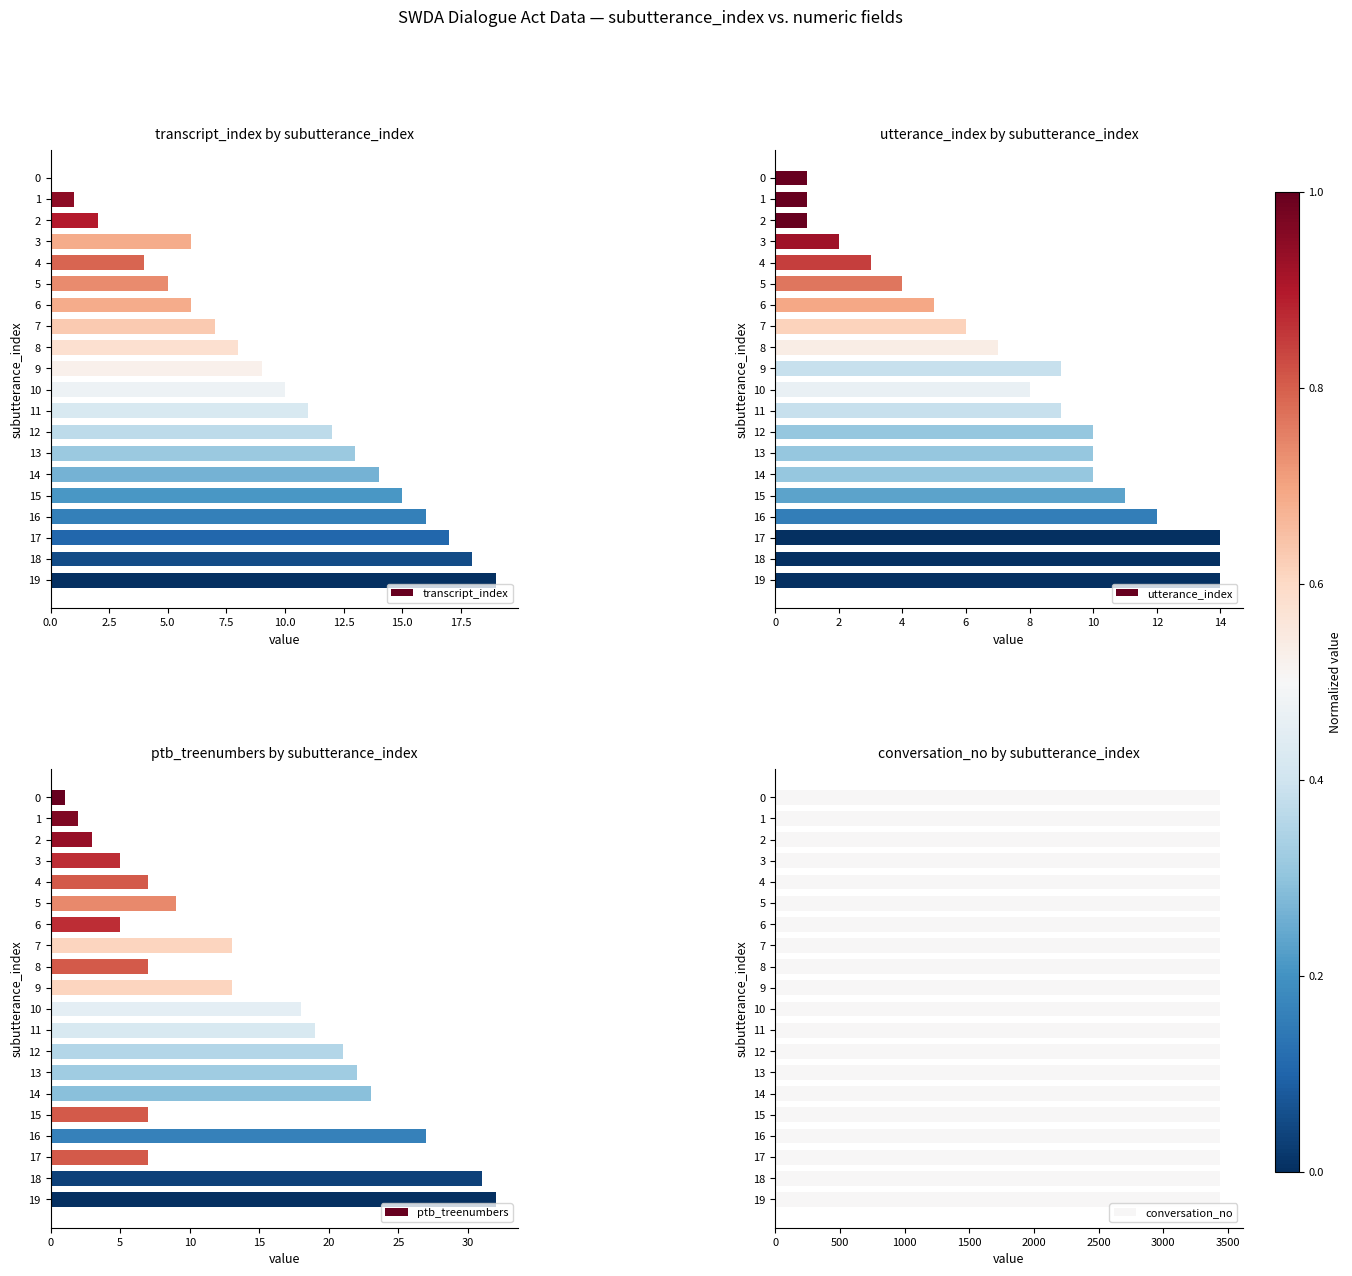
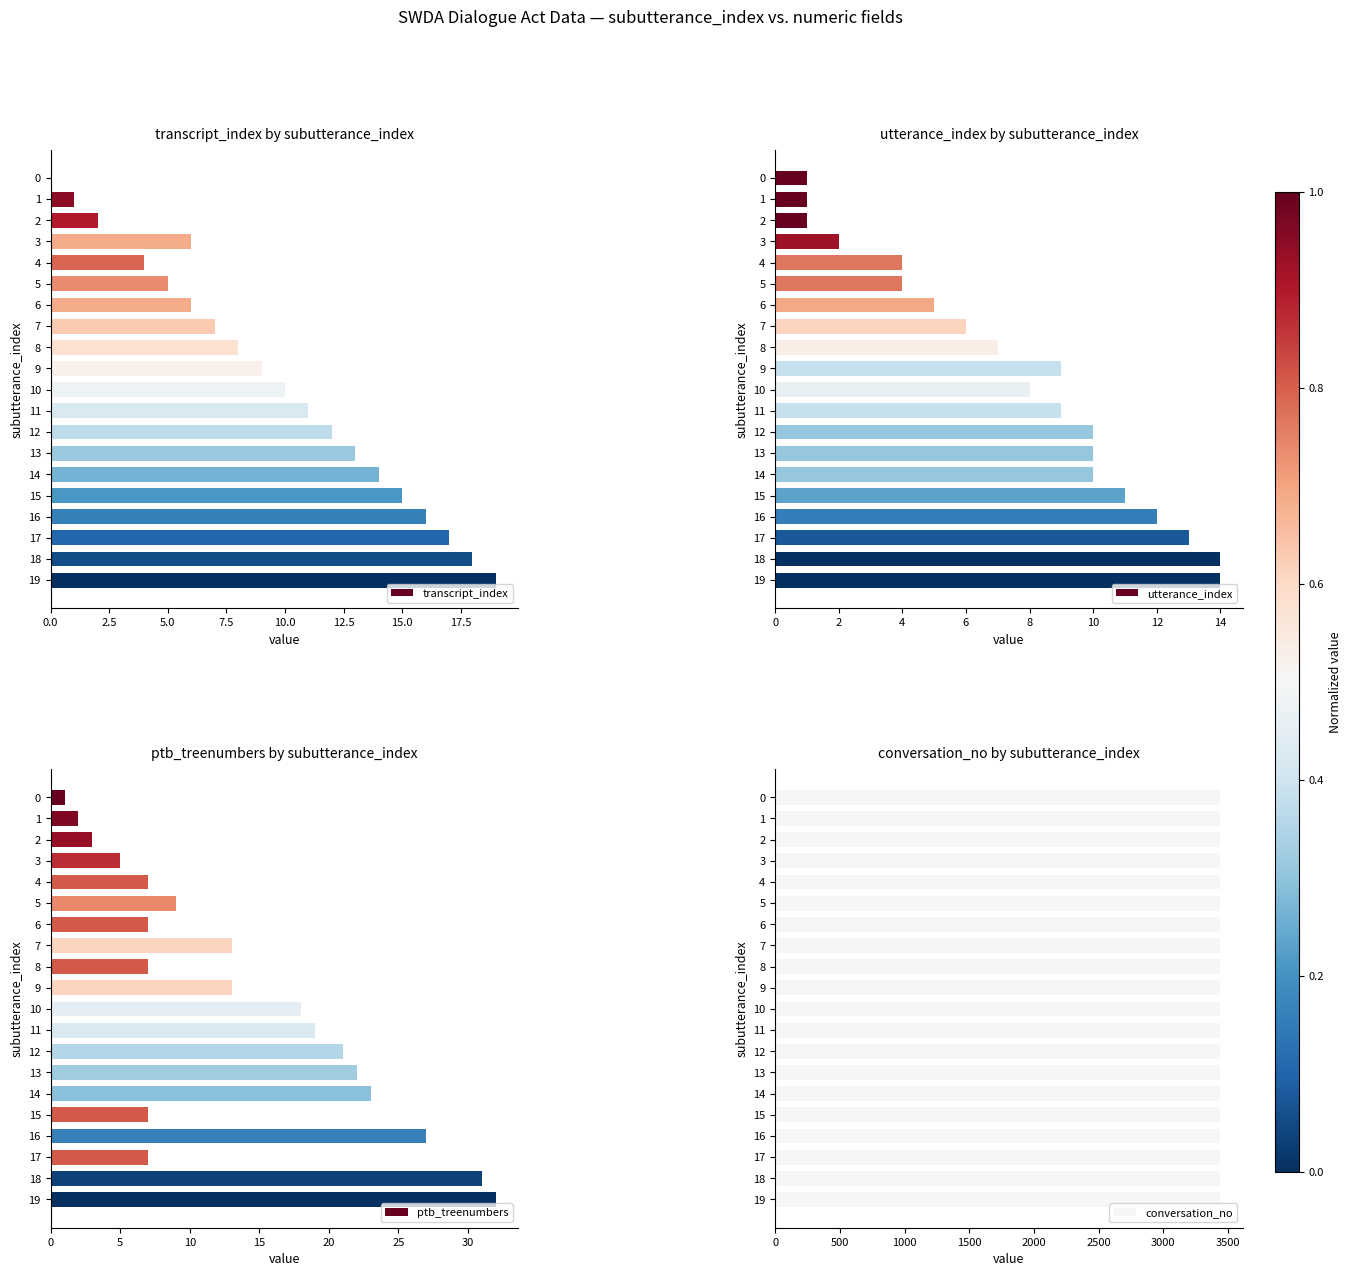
  {
    "transcript_index by subutterance_index": {
      "0": 0.0,
      "1": 1.0,
      "2": 2.0,
      "3": 6.0,
      "4": 4.0,
      "5": 5.0,
      "6": 6.0,
      "7": 7.0,
      "8": 8.0,
      "9": 9.0,
      "10": 10.0,
      "11": 11.0,
      "12": 12.0,
      "13": 13.0,
      "14": 14.0,
      "15": 15.0,
      "16": 16.0,
      "17": 17.0,
      "18": 18.0,
      "19": 19.0
    },
    "utterance_index by subutterance_index": {
      "0": 1,
      "1": 1,
      "2": 1,
      "3": 2,
-     "4": 3,
+     "4": 4,
      "5": 4,
      "6": 5,
      "7": 6,
      "8": 7,
      "9": 9,
      "10": 8,
      "11": 9,
      "12": 10,
      "13": 10,
      "14": 10,
      "15": 11,
      "16": 12,
-     "17": 14,
+     "17": 13,
      "18": 14,
      "19": 14
    },
    "ptb_treenumbers by subutterance_index": {
      "0": 1,
      "1": 2,
      "2": 3,
      "3": 5,
      "4": 7,
      "5": 9,
-     "6": 5,
+     "6": 7,
      "7": 13,
      "8": 7,
      "9": 13,
      "10": 18,
      "11": 19,
      "12": 21,
      "13": 22,
      "14": 23,
      "15": 7,
      "16": 27,
      "17": 7,
      "18": 31,
      "19": 32
    },
    "conversation_no by subutterance_index": {
      "0": 3440,
      "1": 3440,
      "2": 3440,
      "3": 3440,
      "4": 3440,
      "5": 3440,
      "6": 3440,
      "7": 3440,
      "8": 3440,
      "9": 3440,
      "10": 3440,
      "11": 3440,
      "12": 3440,
      "13": 3440,
      "14": 3440,
      "15": 3440,
      "16": 3440,
      "17": 3440,
      "18": 3440,
      "19": 3440
    }
  }
